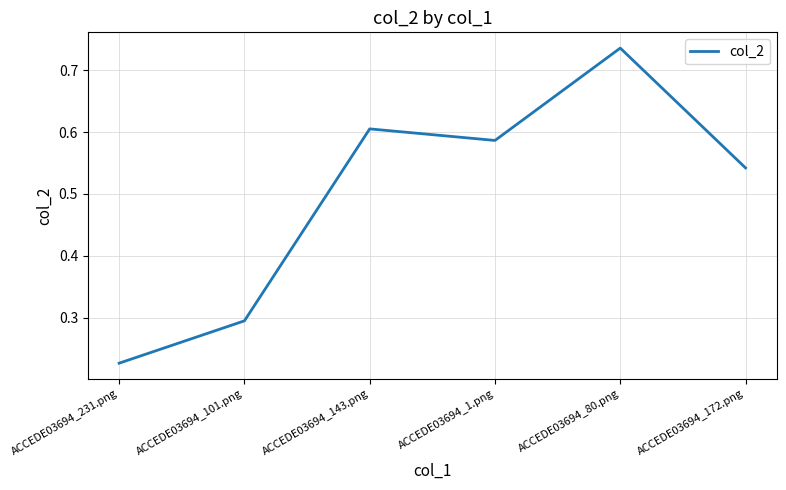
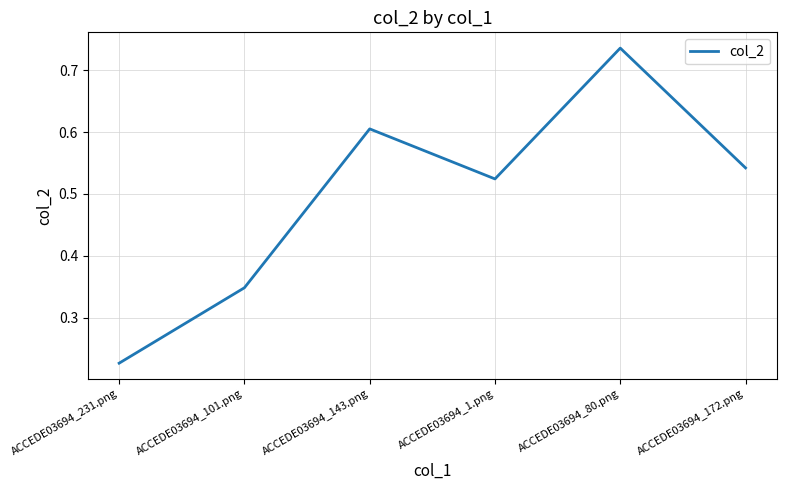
  {
    "ACCEDE03694_231.png": 0.23,
-   "ACCEDE03694_101.png": 0.30,
+   "ACCEDE03694_101.png": 0.35,
    "ACCEDE03694_143.png": 0.61,
-   "ACCEDE03694_1.png": 0.59,
+   "ACCEDE03694_1.png": 0.52,
    "ACCEDE03694_80.png": 0.74,
    "ACCEDE03694_172.png": 0.54
  }
